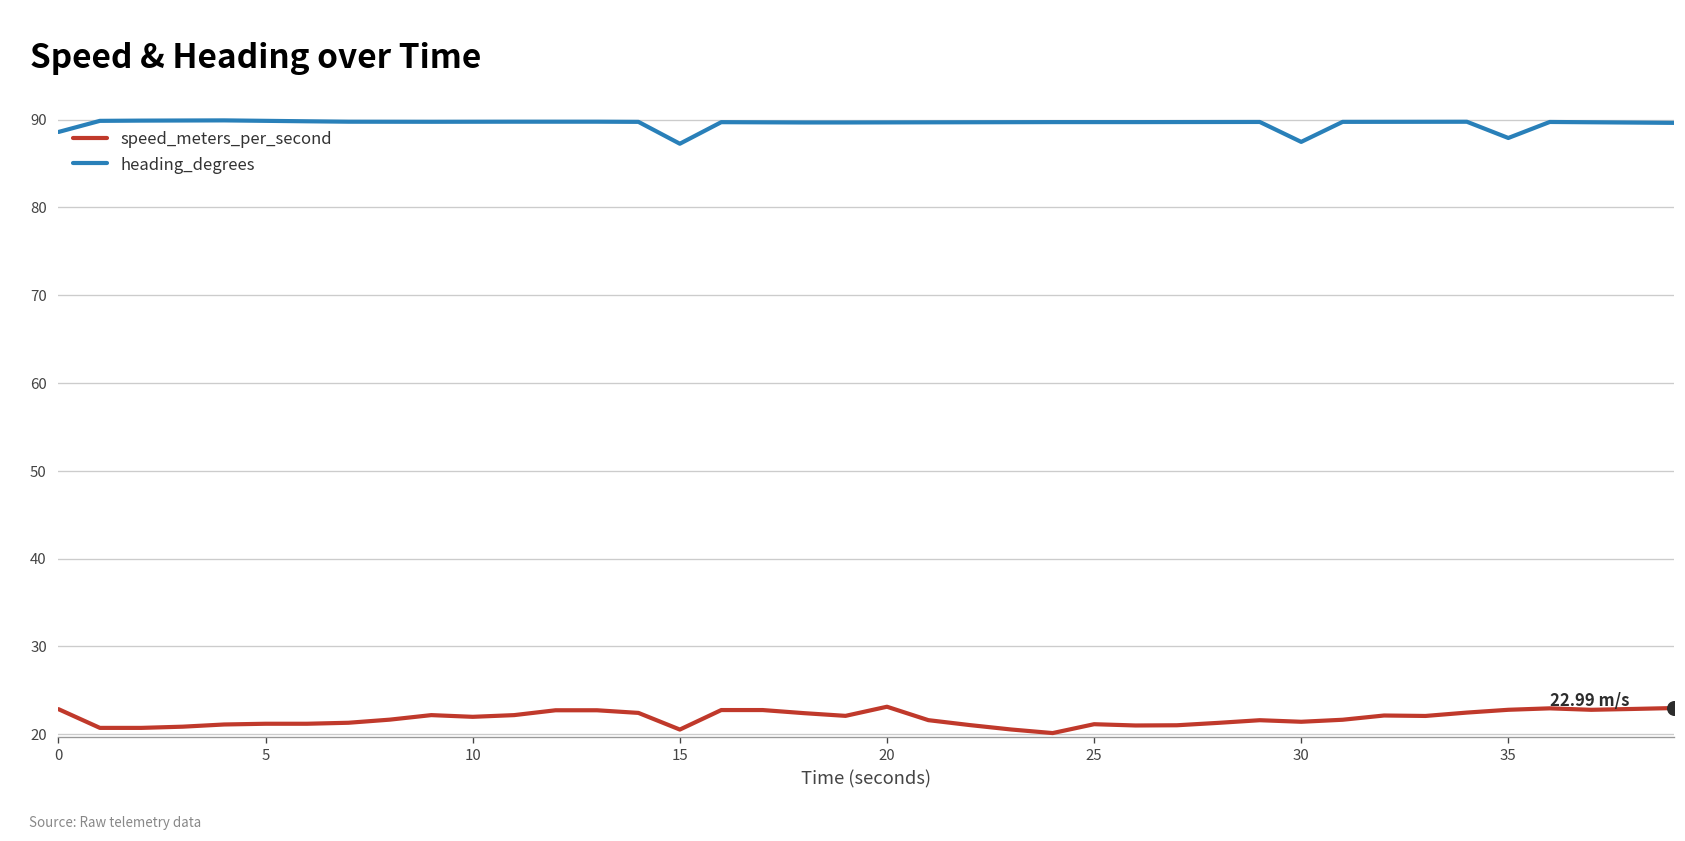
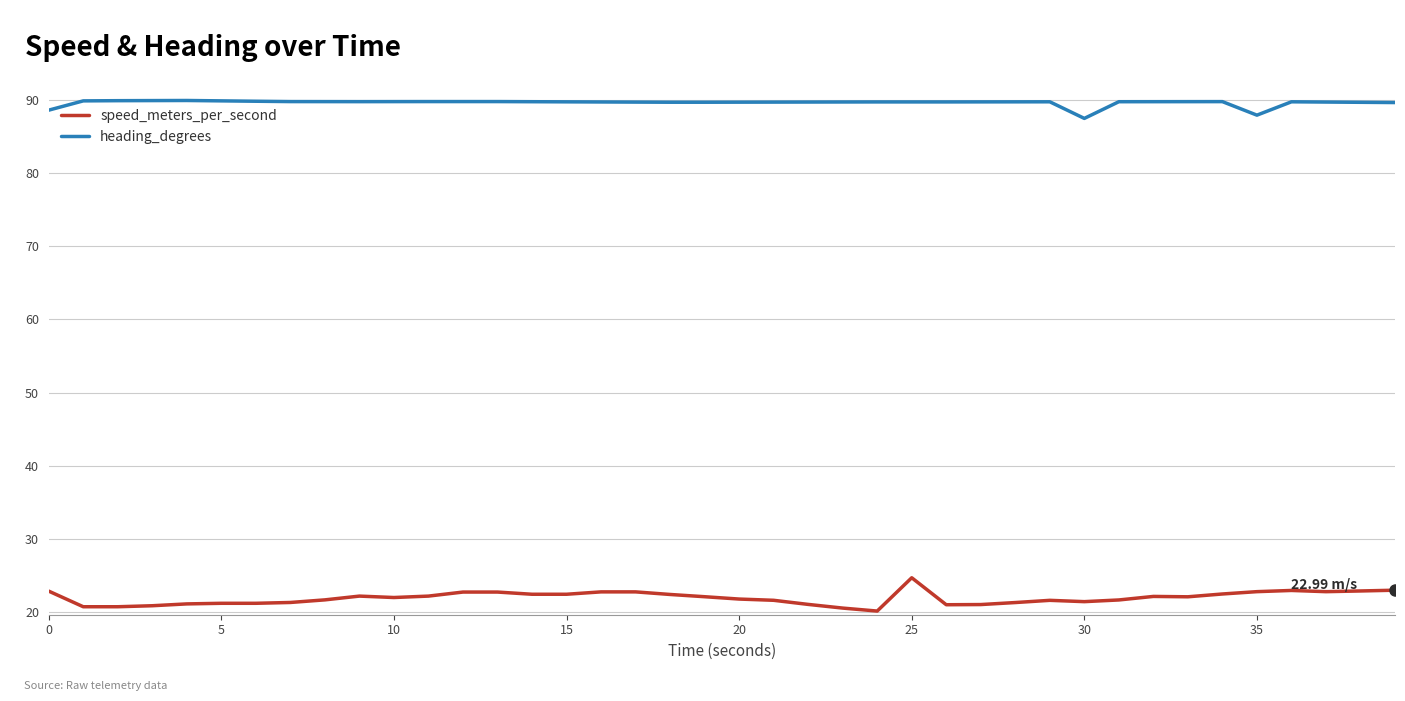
  {
    "speed_meters_per_second": {
      "0": 23,
      "5": 21,
      "10": 22,
-     "15": 21,
-     "20": 23,
-     "25": 21,
+     "15": 22,
+     "20": 22,
+     "25": 25,
      "30": 21,
      "35": 23
    },
    "heading_degrees": {
      "0": 89,
      "5": 90,
      "10": 90,
-     "15": 87,
+     "15": 90,
      "20": 90,
      "25": 90,
      "30": 87,
      "35": 88
    }
  }
